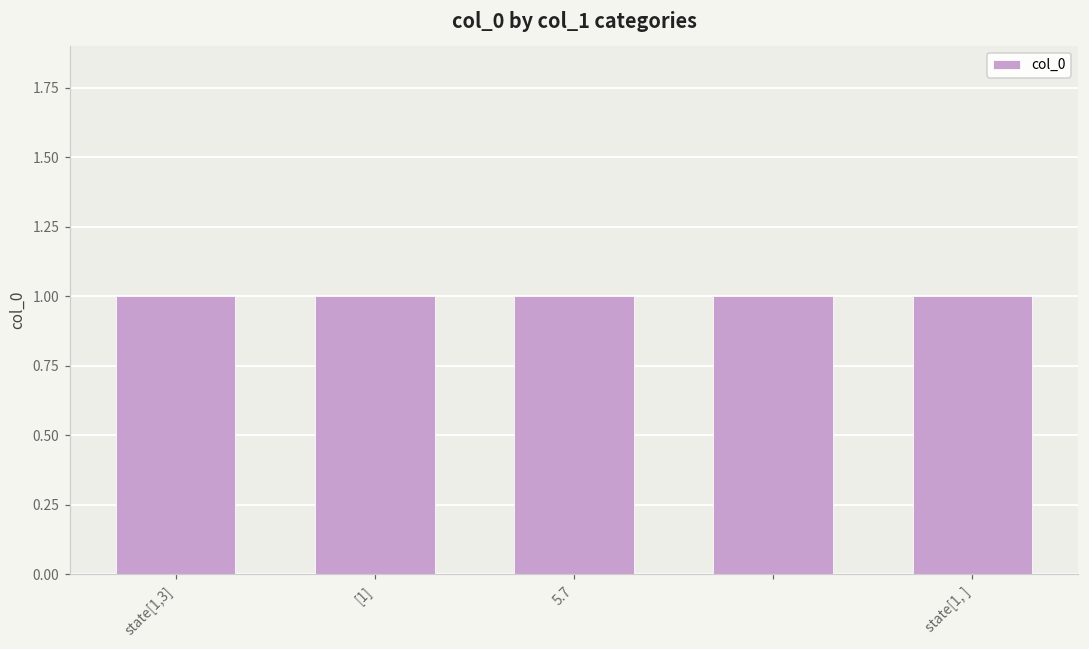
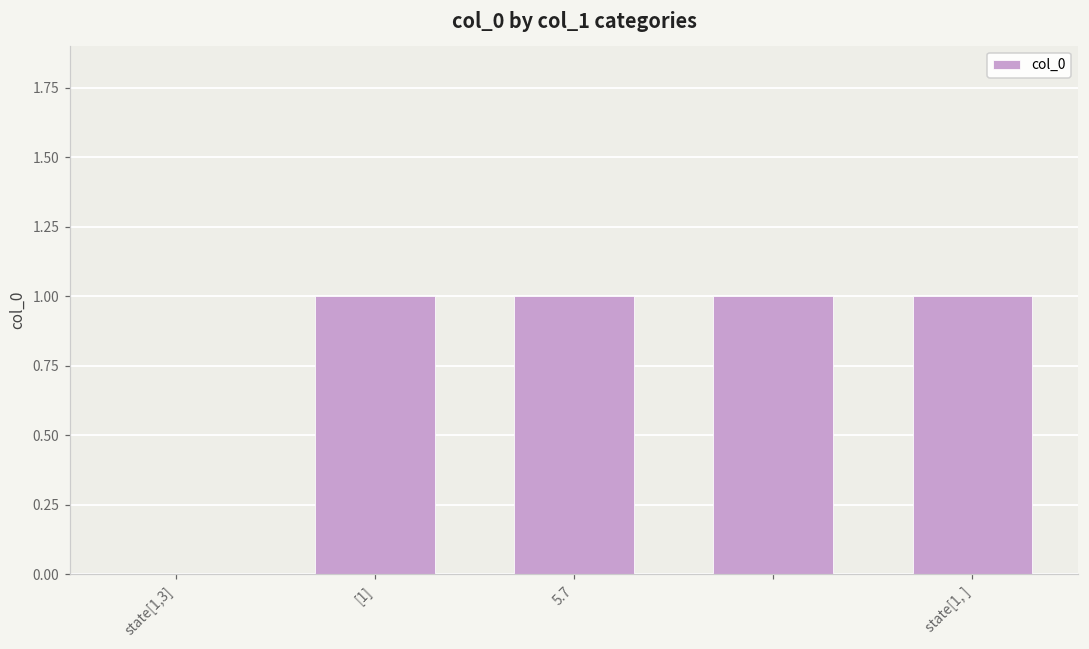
  {
-   "state[1,3]": 1,
+   "state[1,3]": 0,
    "[1]": 1,
    "5.7": 1,
    "state[1, ]": 1
  }
